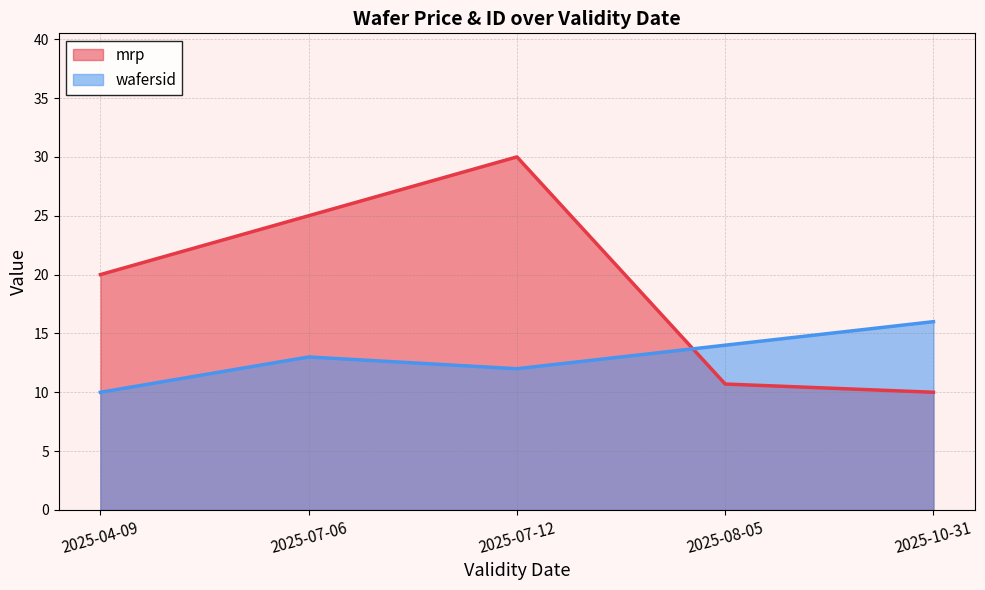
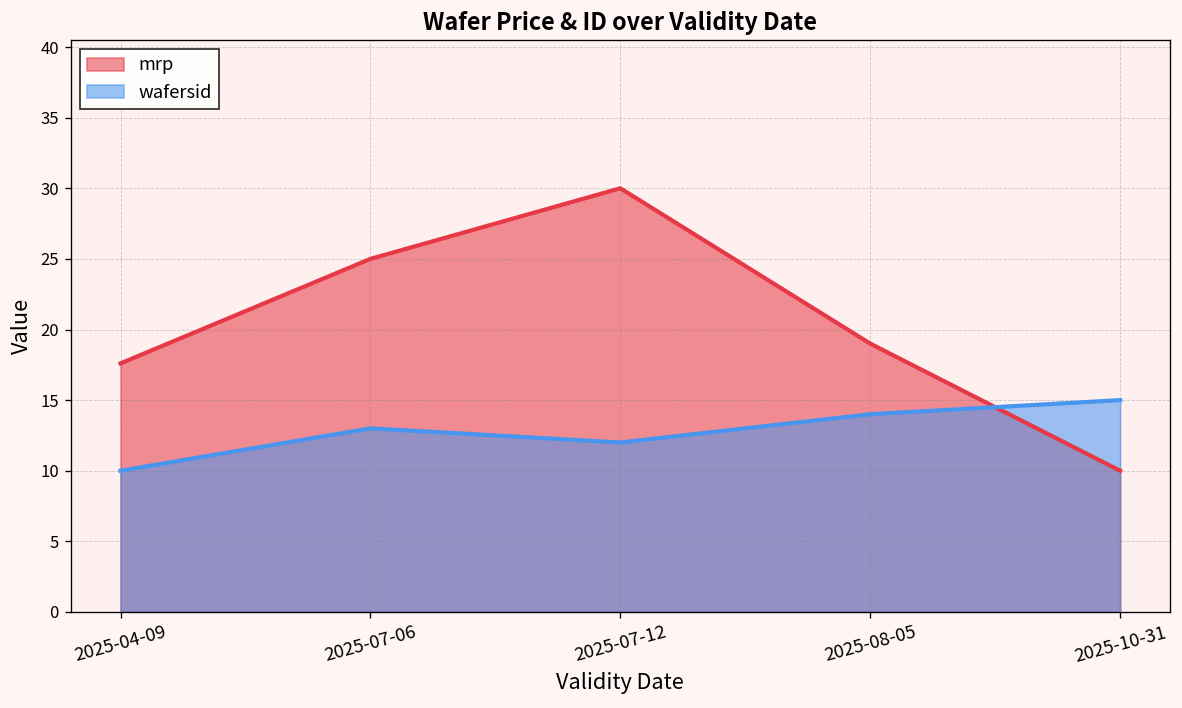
  {
    "mrp": {
-     "2025-04-09": 20.0,
+     "2025-04-09": 17.6,
      "2025-07-06": 25.0,
      "2025-07-12": 30.0,
-     "2025-08-05": 10.7,
+     "2025-08-05": 19.0,
      "2025-10-31": 10.0
    },
    "wafersid": {
      "2025-04-09": 10,
      "2025-07-06": 13,
      "2025-07-12": 12,
      "2025-08-05": 14,
-     "2025-10-31": 16
+     "2025-10-31": 15
    }
  }
